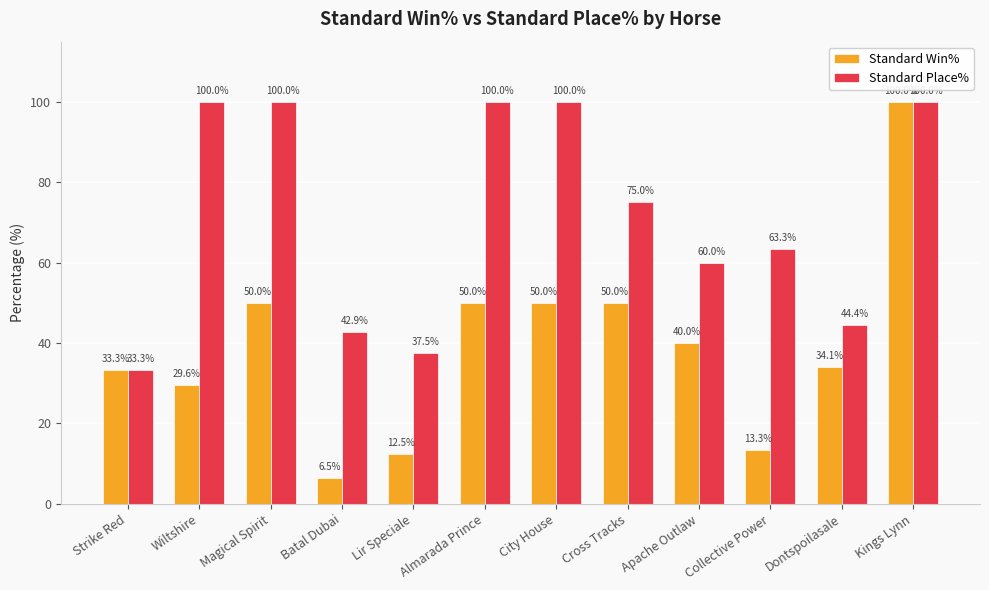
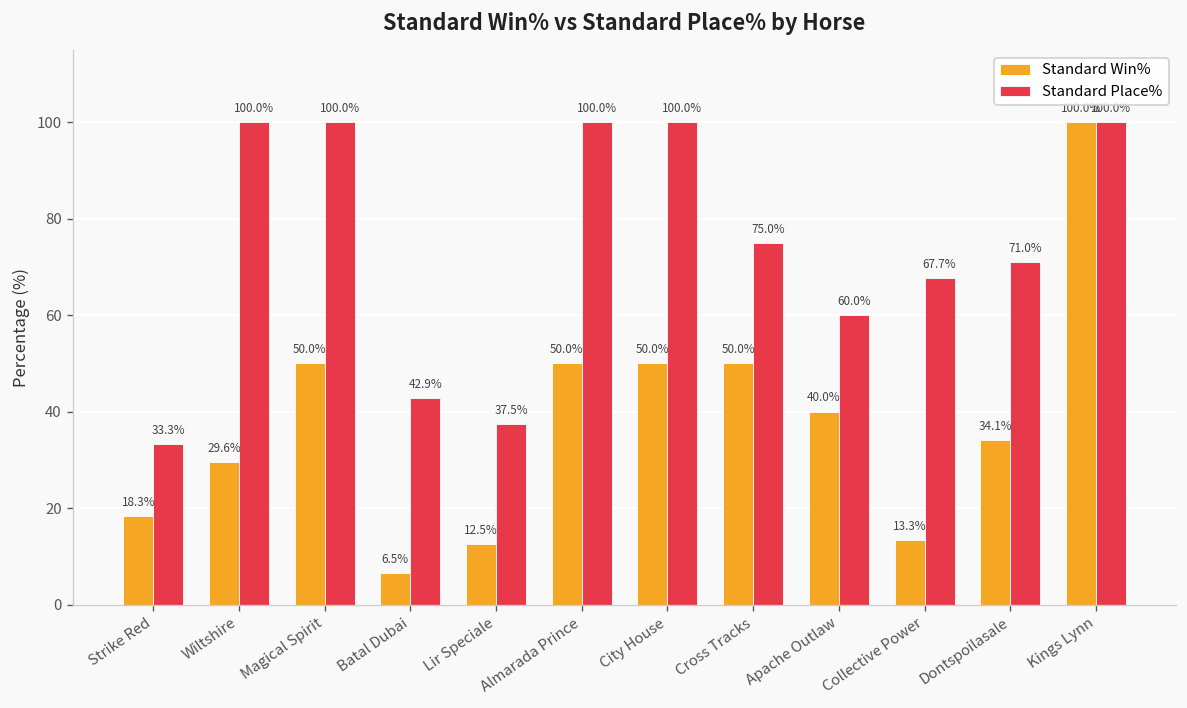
  {
    "Standard Win%": {
-     "Strike Red": "33.3%",
+     "Strike Red": "18.3%",
      "Wiltshire": "29.6%",
      "Magical Spirit": "50.0%",
      "Batal Dubai": "6.5%",
      "Lir Speciale": "12.5%",
      "Almarada Prince": "50.0%",
      "City House": "50.0%",
      "Cross Tracks": "50.0%",
      "Apache Outlaw": "40.0%",
      "Collective Power": "13.3%",
      "Dontspoilasale": "34.1%"
    },
    "Standard Place%": {
      "Strike Red": "33.3%",
      "Wiltshire": "100.0%",
      "Magical Spirit": "100.0%",
      "Batal Dubai": "42.9%",
      "Lir Speciale": "37.5%",
      "Almarada Prince": "100.0%",
      "City House": "100.0%",
      "Cross Tracks": "75.0%",
      "Apache Outlaw": "60.0%",
-     "Collective Power": "63.3%",
-     "Dontspoilasale": "44.4%"
+     "Collective Power": "67.7%",
+     "Dontspoilasale": "71.0%"
    }
  }
